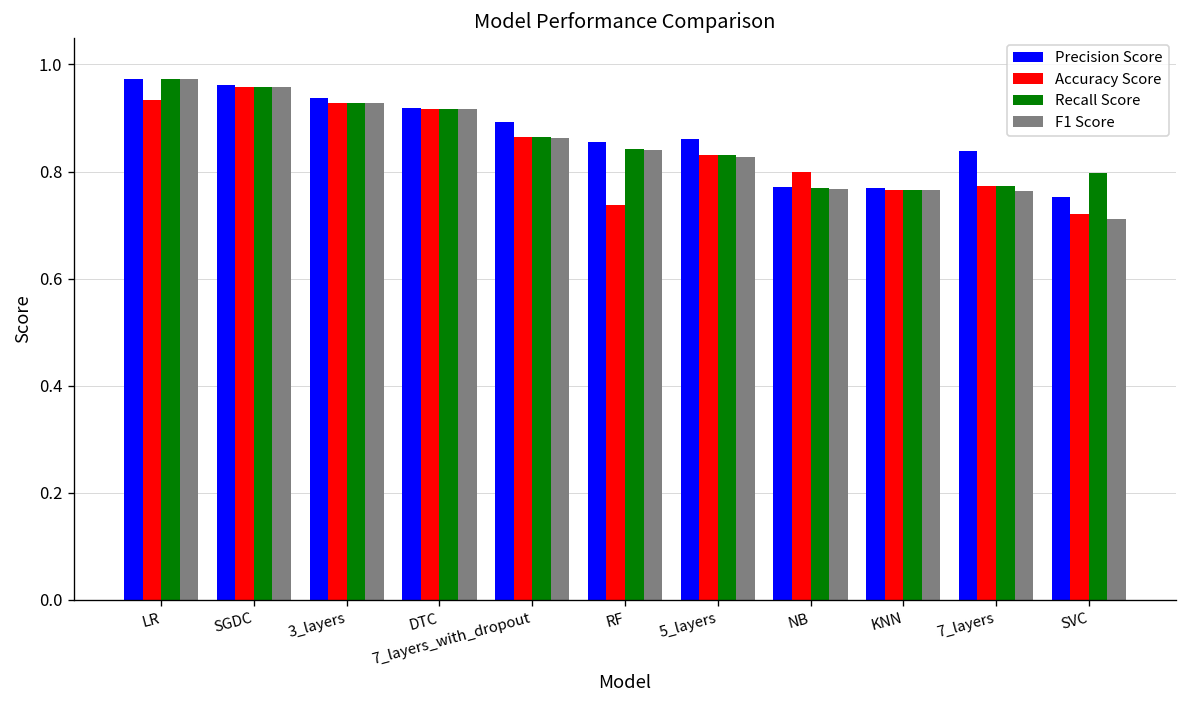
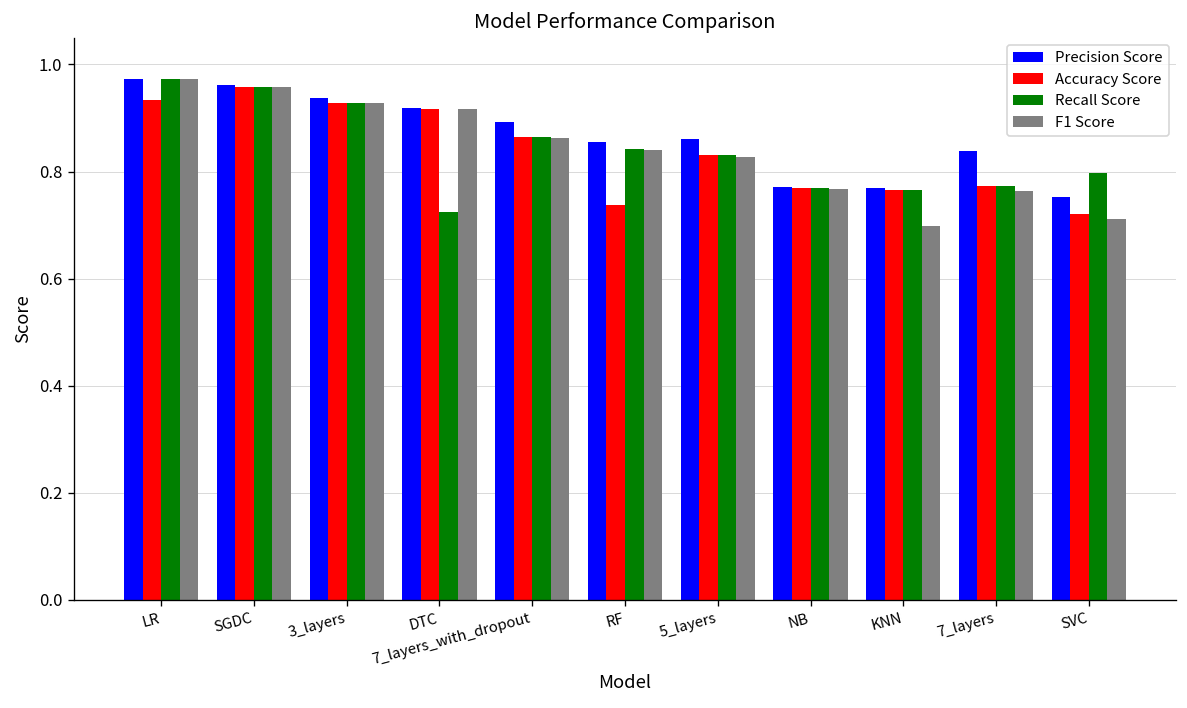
  {
    "Precision Score": {
      "LR": 0.97,
      "SGDC": 0.96,
      "3_layers": 0.94,
      "DTC": 0.92,
      "7_layers_with_dropout": 0.89,
      "RF": 0.85,
      "5_layers": 0.86,
      "NB": 0.77,
      "KNN": 0.77,
      "7_layers": 0.84,
      "SVC": 0.75
    },
    "Accuracy Score": {
      "LR": 0.93,
      "SGDC": 0.96,
      "3_layers": 0.93,
      "DTC": 0.92,
      "7_layers_with_dropout": 0.86,
      "RF": 0.74,
      "5_layers": 0.83,
-     "NB": 0.80,
+     "NB": 0.77,
      "KNN": 0.77,
      "7_layers": 0.77,
      "SVC": 0.72
    },
    "Recall Score": {
      "LR": 0.97,
      "SGDC": 0.96,
      "3_layers": 0.93,
-     "DTC": 0.92,
+     "DTC": 0.72,
      "7_layers_with_dropout": 0.86,
      "RF": 0.84,
      "5_layers": 0.83,
      "NB": 0.77,
      "KNN": 0.77,
      "7_layers": 0.77,
      "SVC": 0.80
    },
    "F1 Score": {
      "LR": 0.97,
      "SGDC": 0.96,
      "3_layers": 0.93,
      "DTC": 0.92,
      "7_layers_with_dropout": 0.86,
      "RF": 0.84,
      "5_layers": 0.83,
      "NB": 0.77,
-     "KNN": 0.76,
+     "KNN": 0.70,
      "7_layers": 0.76,
      "SVC": 0.71
    }
  }
